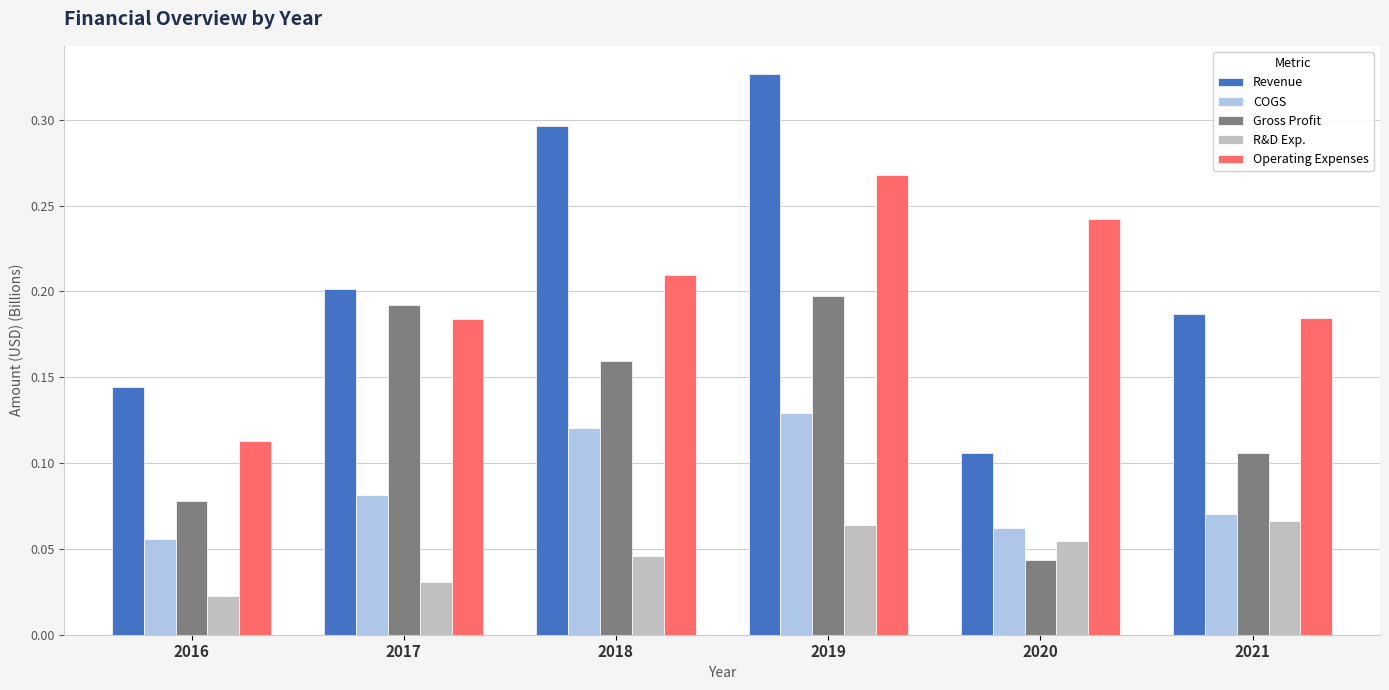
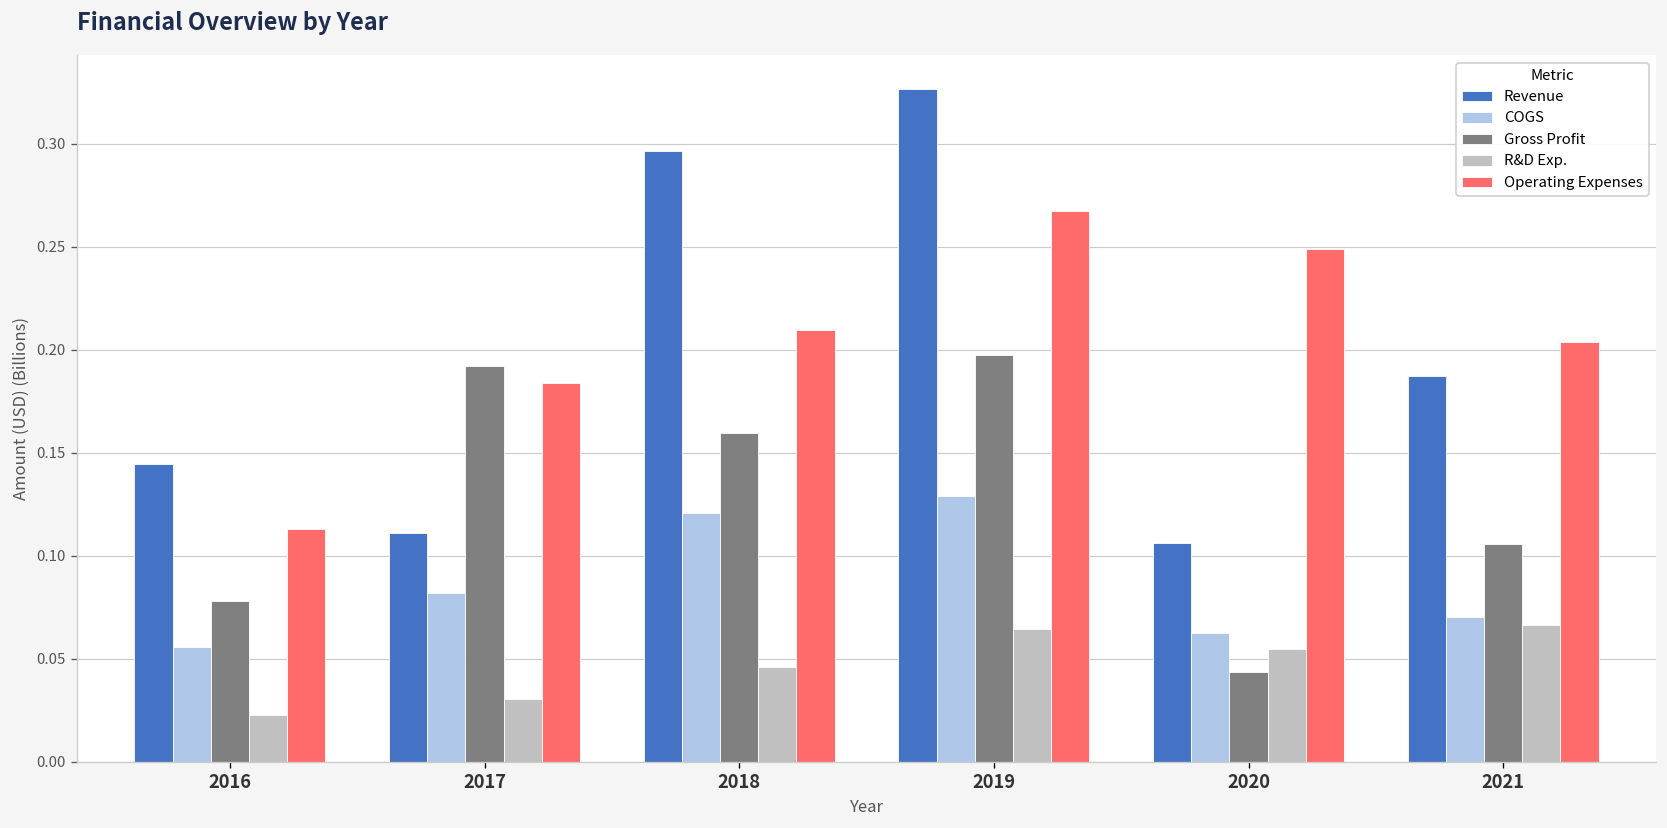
  {
    "Revenue": {
      "2016": 0.144,
-     "2017": 0.202,
+     "2017": 0.111,
      "2018": 0.297,
      "2019": 0.327,
      "2020": 0.106,
      "2021": 0.187
    },
    "Gross Profit": {
      "2016": 0.078,
      "2017": 0.192,
      "2018": 0.160,
      "2019": 0.198,
      "2020": 0.044,
      "2021": 0.106
    },
    "Operating Expenses": {
      "2016": 0.113,
      "2017": 0.184,
      "2018": 0.210,
      "2019": 0.268,
-     "2020": 0.242,
-     "2021": 0.185
+     "2020": 0.249,
+     "2021": 0.204
    }
  }
